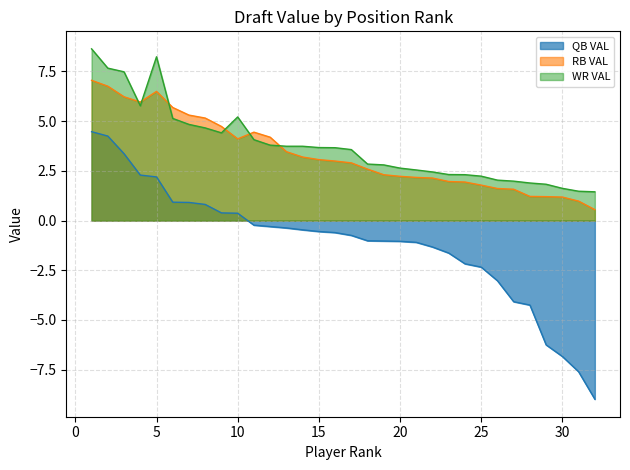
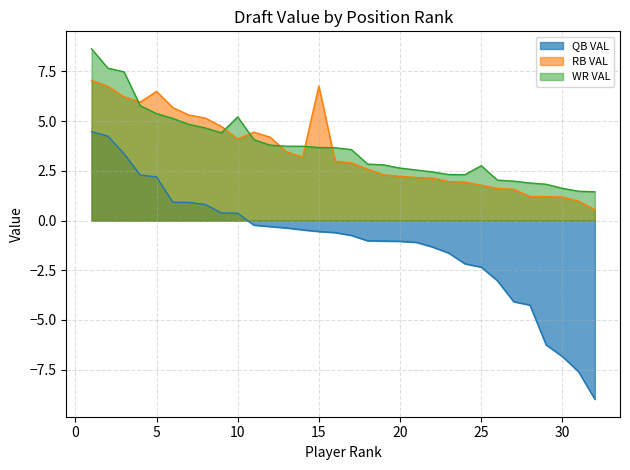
  {
    "RB VAL": {
      "5": 6.5,
      "10": 4.1,
-     "15": 3.1,
+     "15": 6.8,
      "20": 2.2,
      "25": 1.8,
      "30": 1.2
    },
    "WR VAL": {
-     "5": 8.2,
+     "5": 5.4,
      "10": 5.2,
      "15": 3.7,
      "20": 2.6,
-     "25": 2.2,
+     "25": 2.8,
      "30": 1.6
    }
  }
